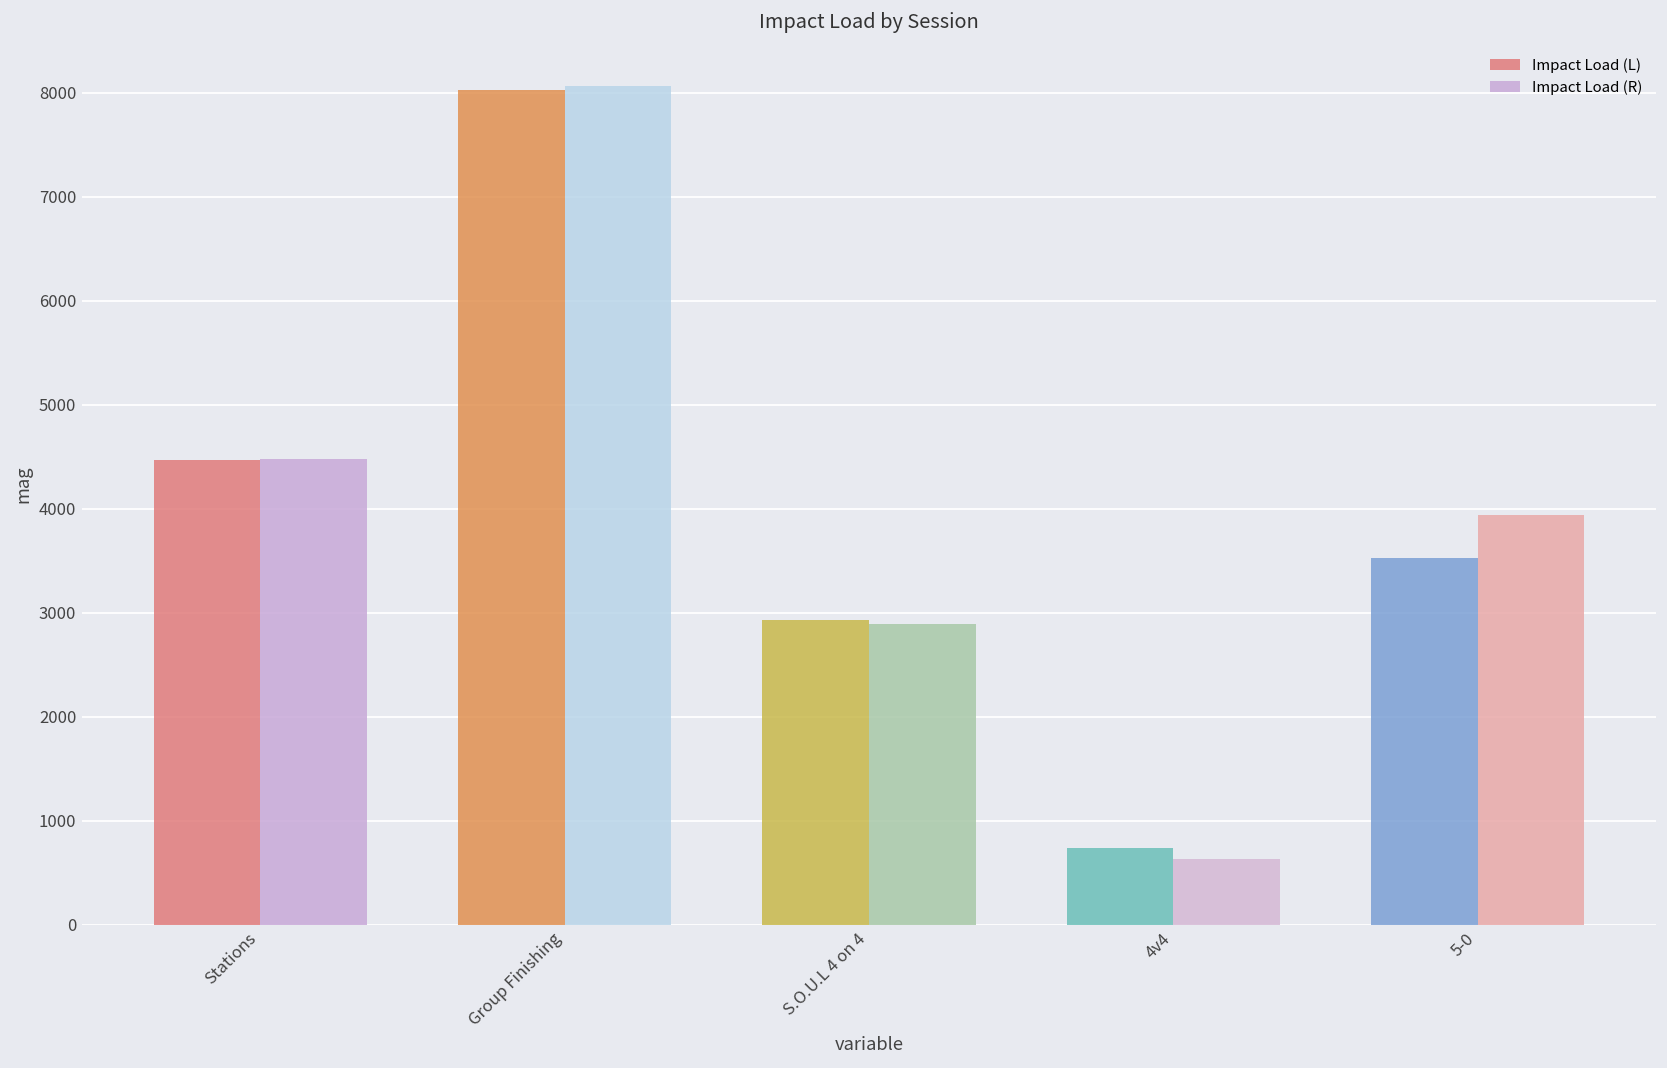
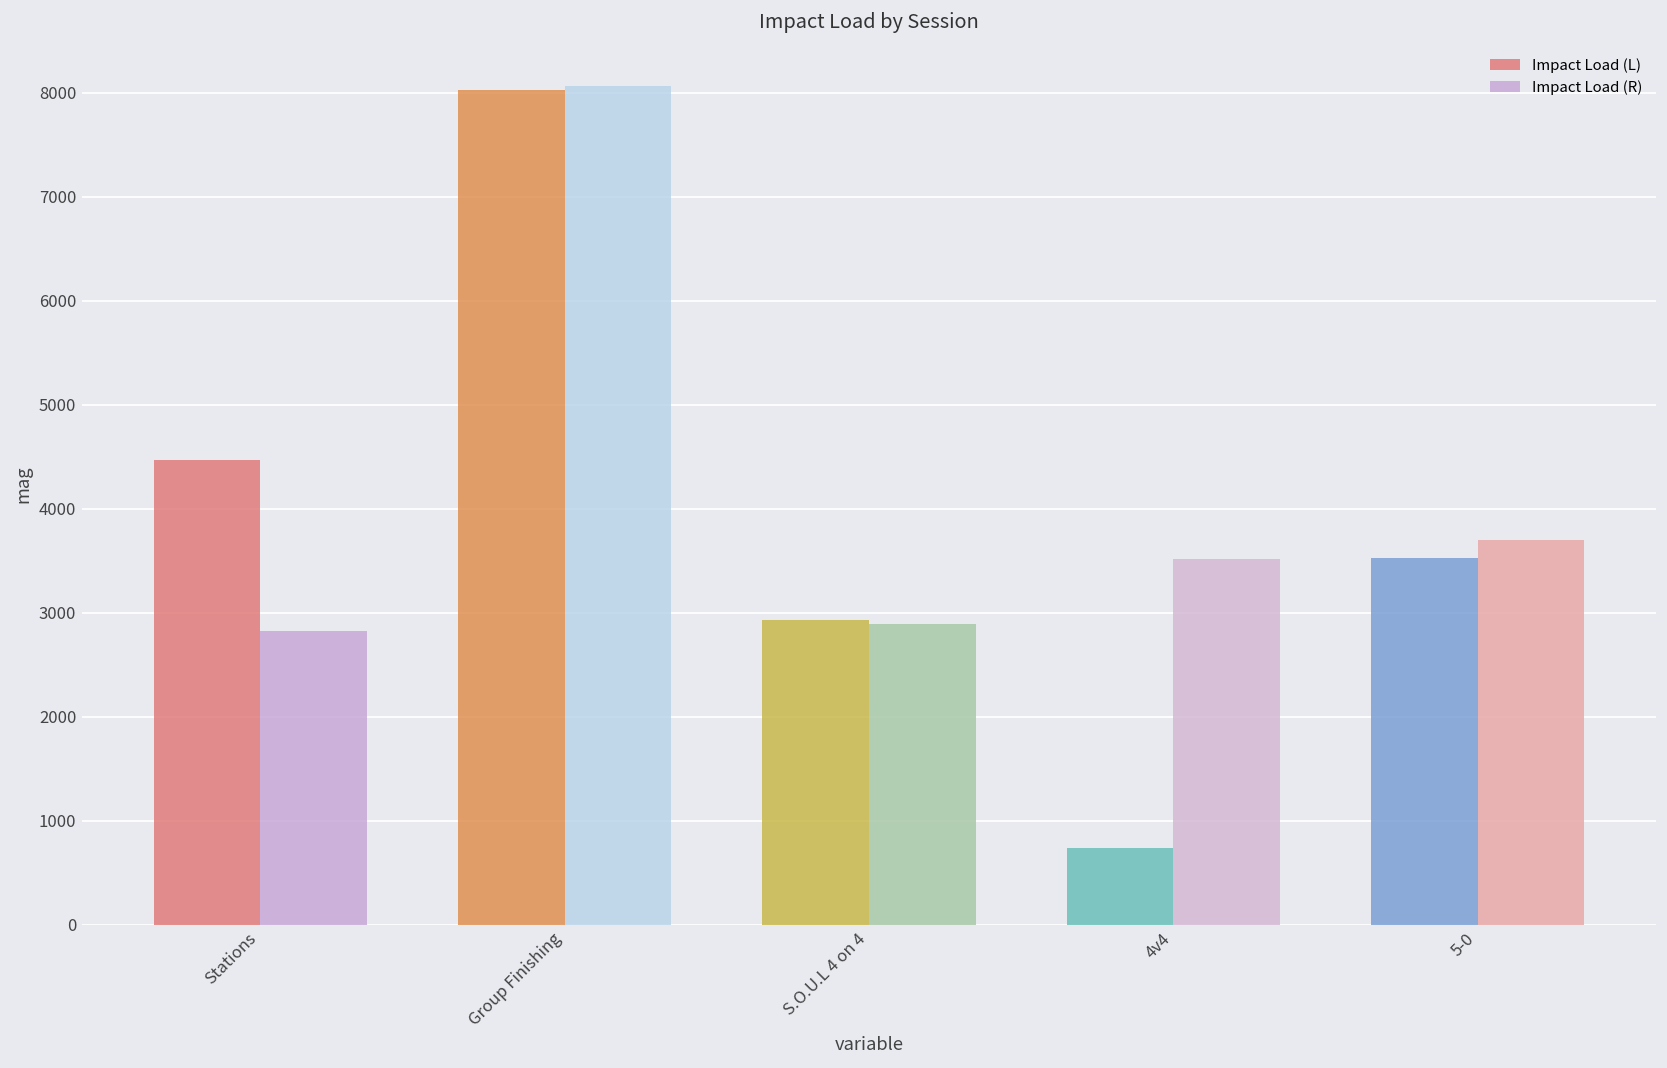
  {
    "Impact Load (L)": {
      "Stations": 4500,
      "Group Finishing": 8000,
      "S.O.U.L 4 on 4": 2900,
      "4v4": 700,
      "5-0": 3500
    },
    "Impact Load (R)": {
-     "Stations": 4500,
+     "Stations": 2800,
      "Group Finishing": 8100,
      "S.O.U.L 4 on 4": 2900,
-     "4v4": 600,
-     "5-0": 3900
+     "4v4": 3500,
+     "5-0": 3700
    }
  }
